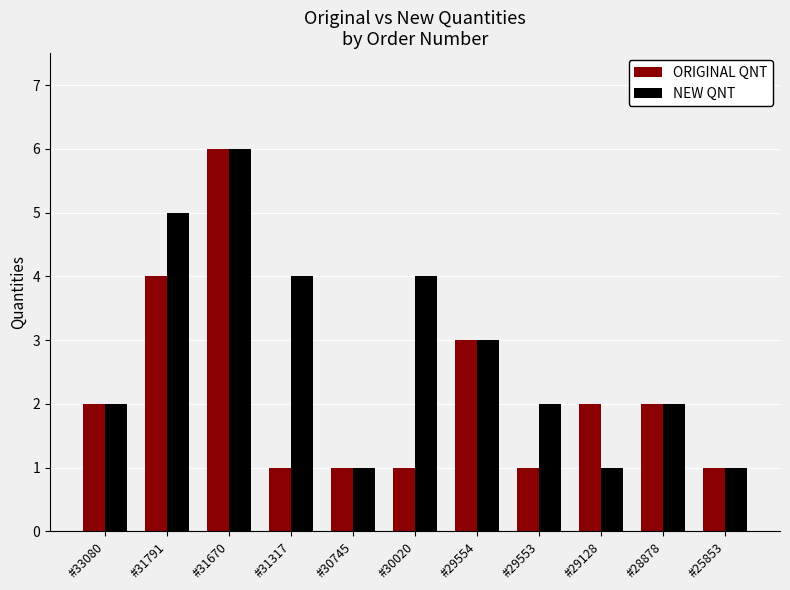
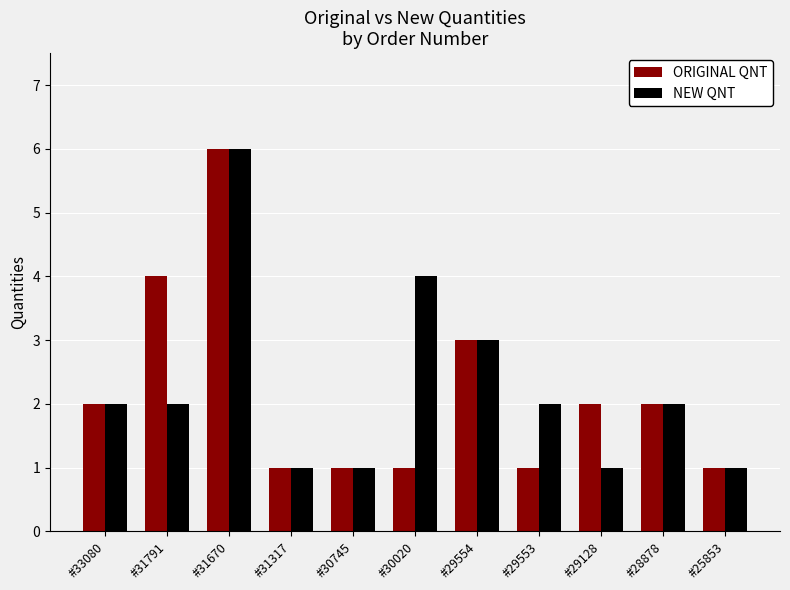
  {
    "ORIGINAL QNT": {
      "#33080": 2,
      "#31791": 4,
      "#31670": 6,
      "#31317": 1,
      "#30745": 1,
      "#30020": 1,
      "#29554": 3,
      "#29553": 1,
      "#29128": 2,
      "#28878": 2,
      "#25853": 1
    },
    "NEW QNT": {
      "#33080": 2,
-     "#31791": 5,
+     "#31791": 2,
      "#31670": 6,
-     "#31317": 4,
+     "#31317": 1,
      "#30745": 1,
      "#30020": 4,
      "#29554": 3,
      "#29553": 2,
      "#29128": 1,
      "#28878": 2,
      "#25853": 1
    }
  }
